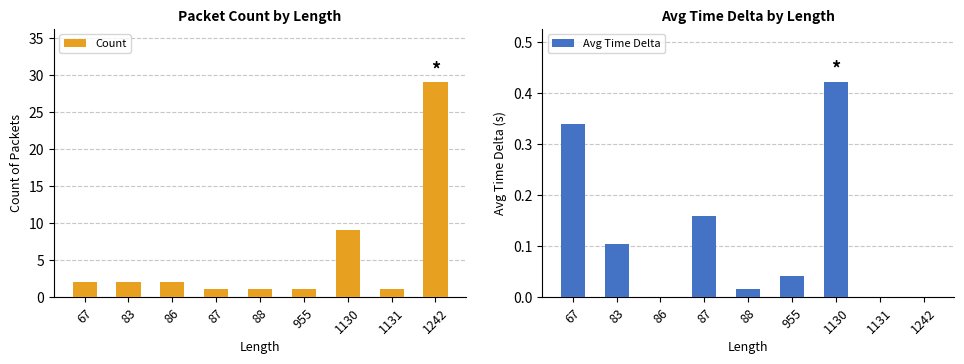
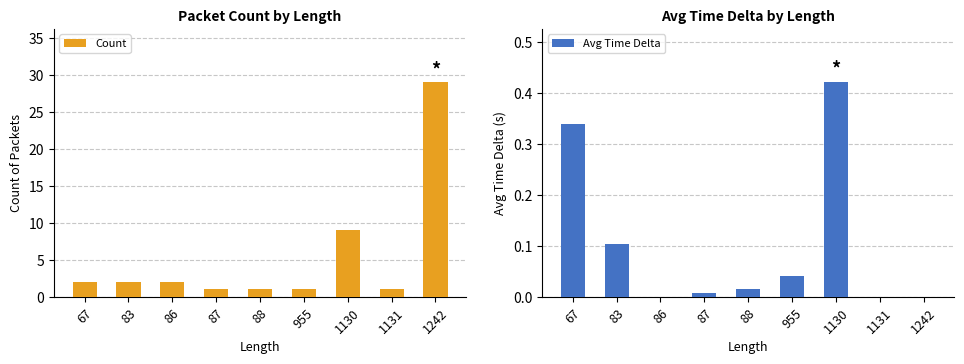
  {
    "Packet Count by Length": {
      "67": 2,
      "83": 2,
      "86": 2,
      "87": 1,
      "88": 1,
      "955": 1,
      "1130": 9,
      "1131": 1,
      "1242": 29
    },
    "Avg Time Delta by Length": {
      "67": 0.34,
      "83": 0.10,
-     "87": 0.16,
+     "87": 0.01,
      "88": 0.01,
      "955": 0.04,
      "1130": 0.42
    }
  }
